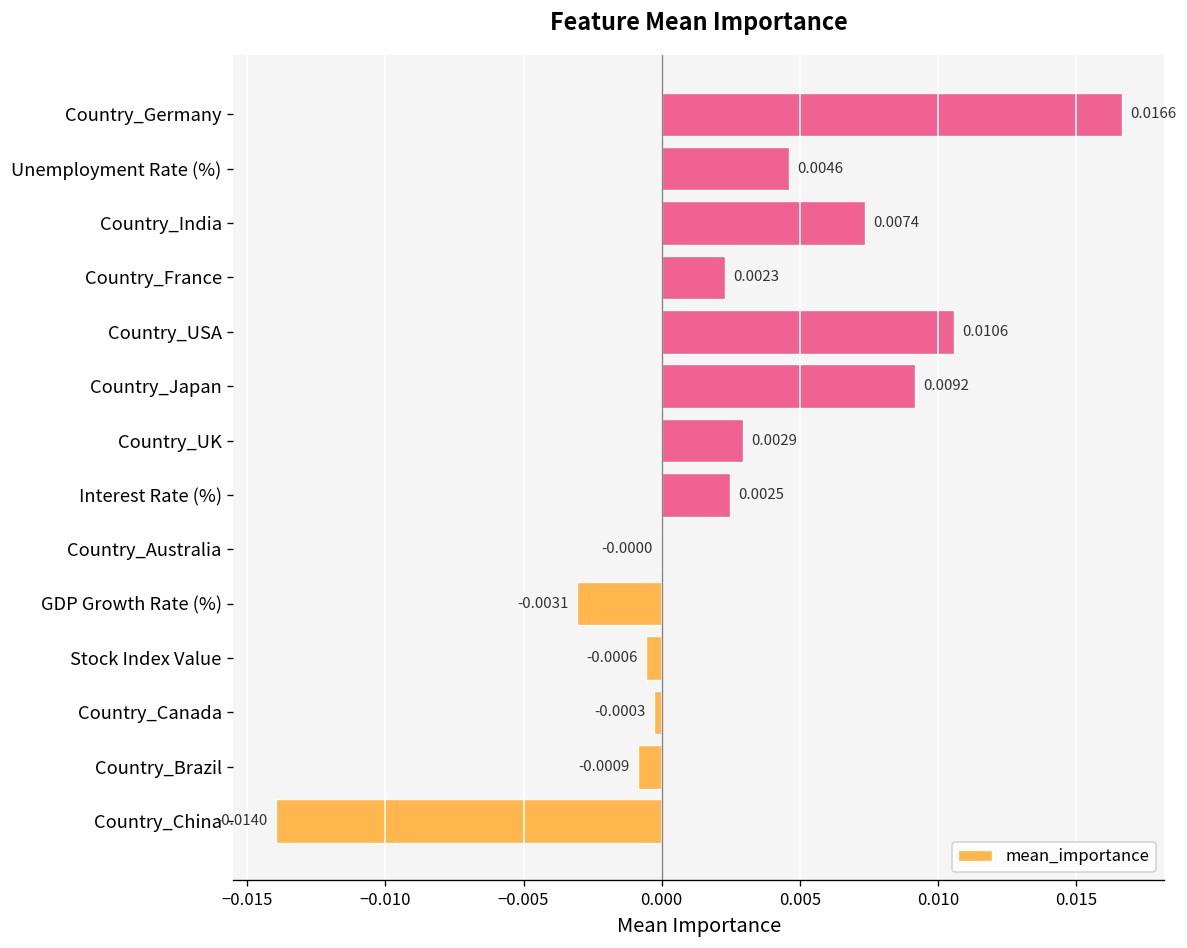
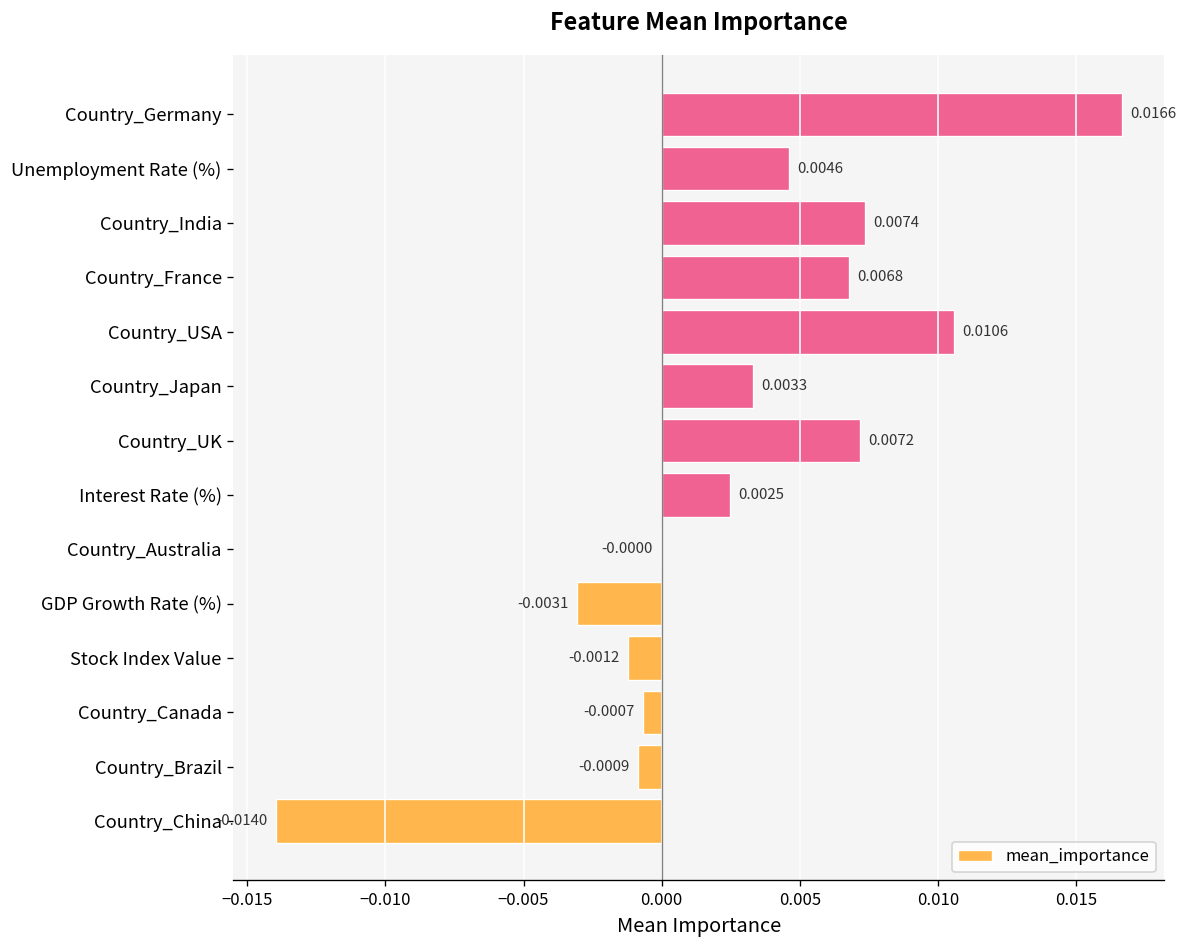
  {
    "Country_Germany": 0.0166,
    "Unemployment Rate (%)": 0.0046,
    "Country_India": 0.0074,
-   "Country_France": 0.0023,
+   "Country_France": 0.0068,
    "Country_USA": 0.0106,
-   "Country_Japan": 0.0092,
-   "Country_UK": 0.0029,
+   "Country_Japan": 0.0033,
+   "Country_UK": 0.0072,
    "Interest Rate (%)": 0.0025,
    "Country_Australia": -0.0000,
    "GDP Growth Rate (%)": -0.0031,
-   "Stock Index Value": -0.0006,
-   "Country_Canada": -0.0003,
+   "Stock Index Value": -0.0012,
+   "Country_Canada": -0.0007,
    "Country_Brazil": -0.0009,
    "Country_China": -0.0140
  }
